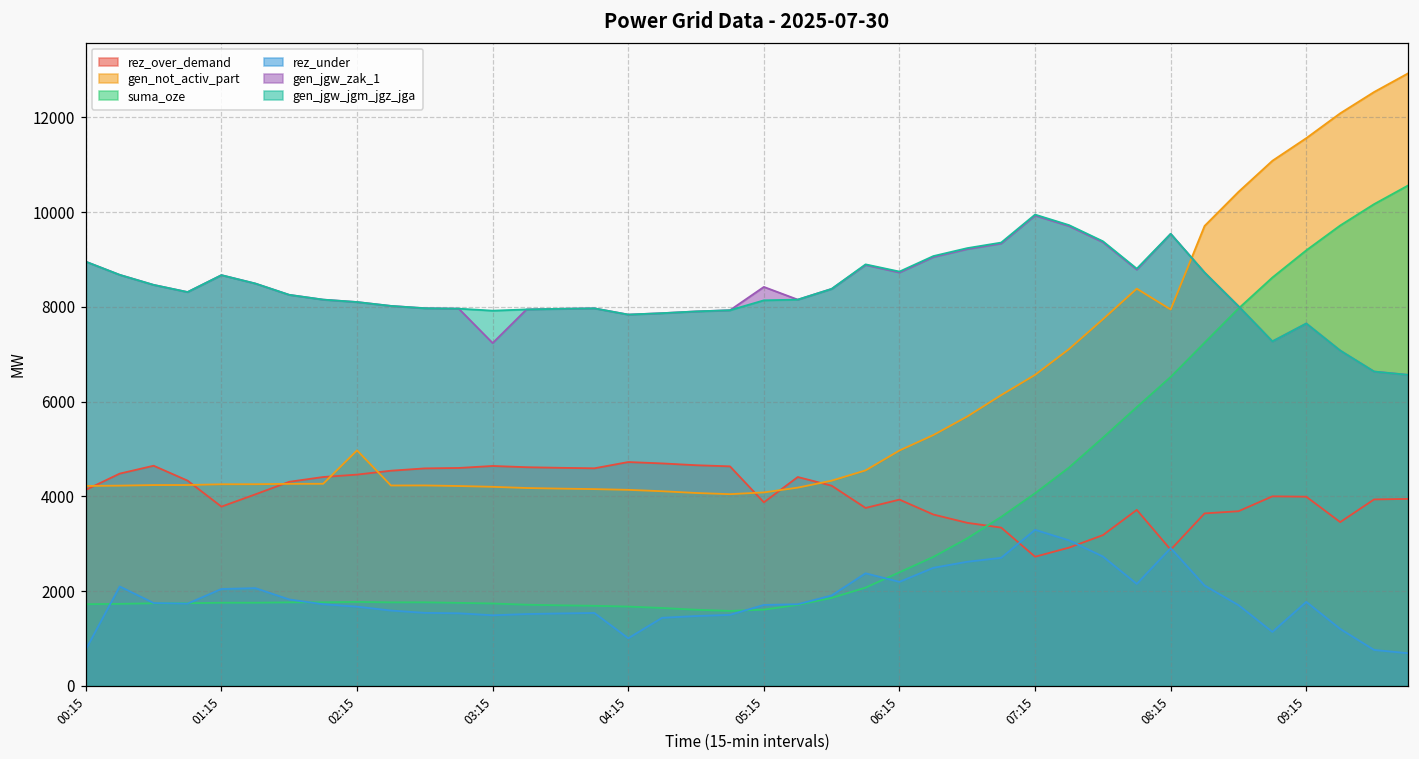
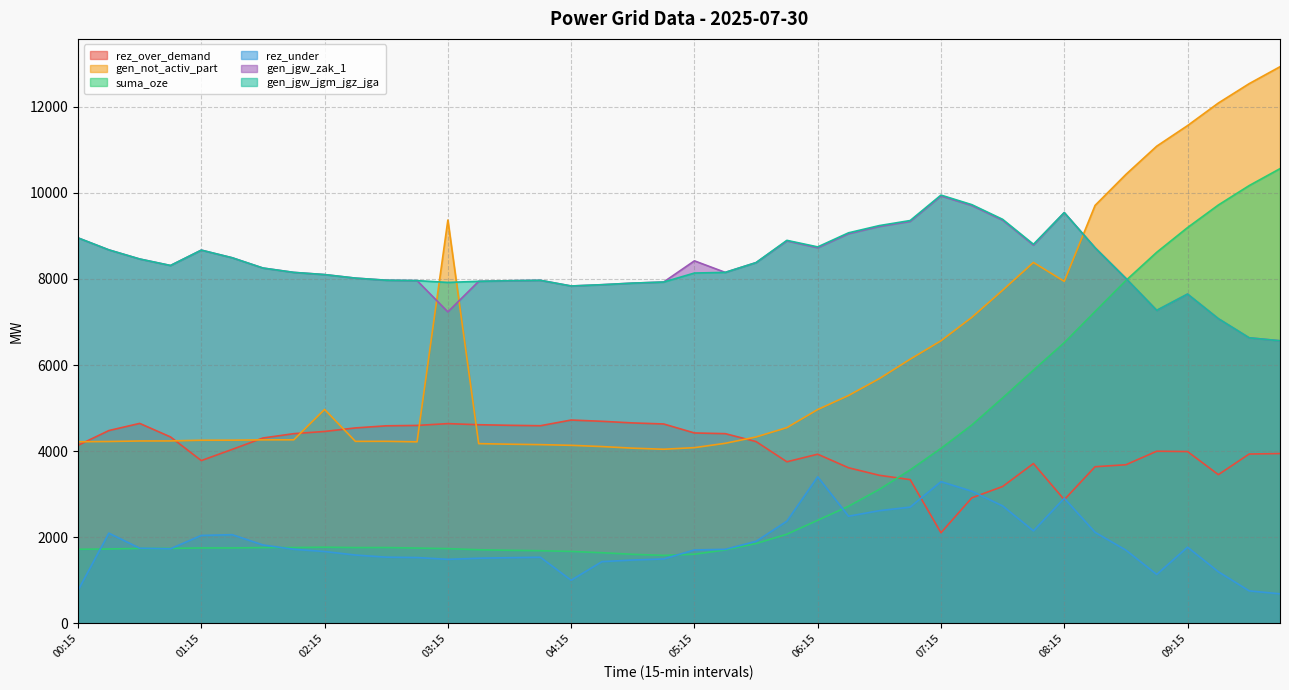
  {
    "rez_over_demand": {
      "00:15": 4100,
      "01:15": 3800,
      "02:15": 4500,
      "03:15": 4600,
      "04:15": 4700,
-     "05:15": 3900,
+     "05:15": 4400,
      "06:15": 3900,
-     "07:15": 2700,
+     "07:15": 2100,
      "09:15": 4000
    },
    "gen_not_activ_part": {
      "00:15": 4200,
      "01:15": 4300,
      "02:15": 5000,
-     "03:15": 4200,
+     "03:15": 9400,
      "04:15": 4100,
      "05:15": 4100,
      "06:15": 5000,
      "07:15": 6600,
      "08:15": 7900,
      "09:15": 11600
    },
    "rez_under": {
      "00:15": 800,
      "01:15": 2000,
      "02:15": 1700,
      "03:15": 1500,
      "04:15": 1000,
      "05:15": 1700,
-     "06:15": 2200,
+     "06:15": 3400,
      "07:15": 3300,
      "09:15": 1800
    },
    "gen_jgw_zak_1": {
      "03:15": 7200,
      "05:15": 8400
    }
  }
